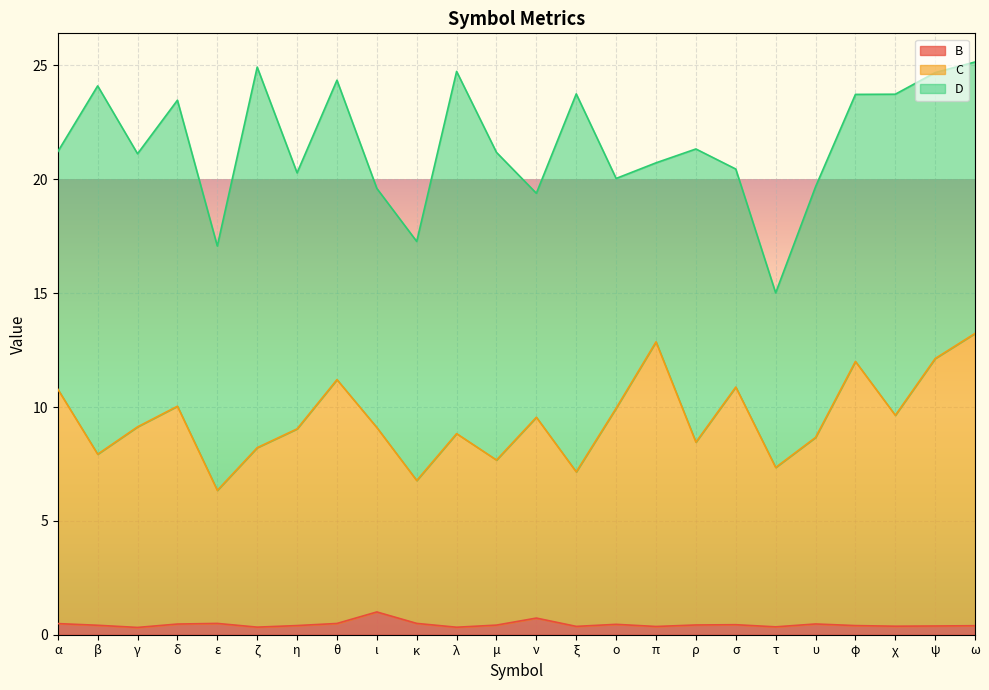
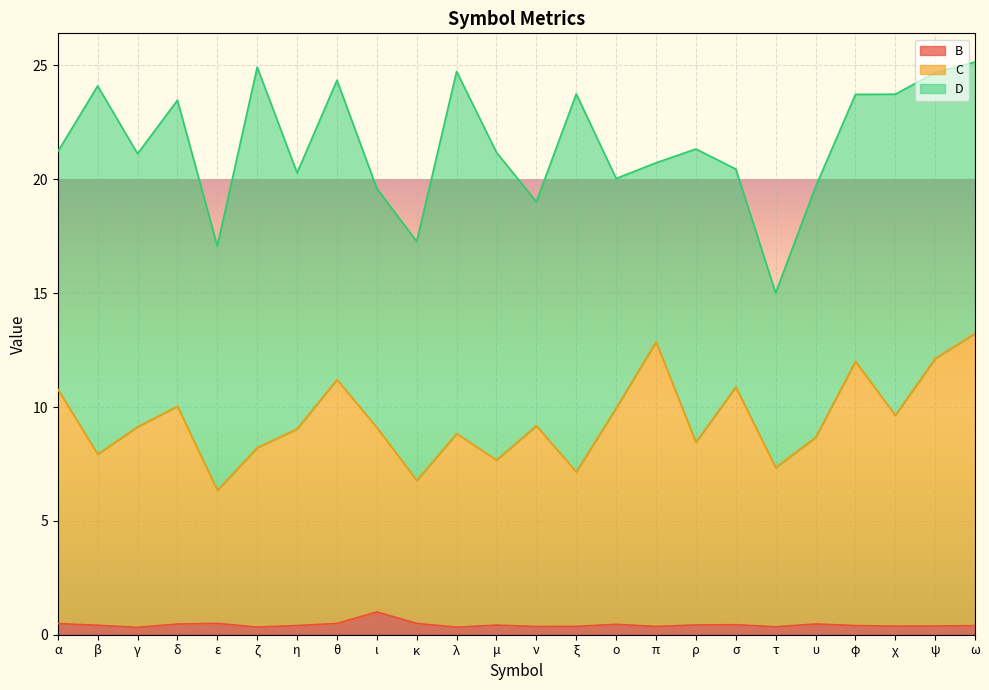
  {
    "B": {
      "α": 0.5,
      "β": 0.4,
      "γ": 0.3,
      "δ": 0.5,
      "ε": 0.5,
      "ζ": 0.3,
      "η": 0.4,
      "θ": 0.5,
      "ι": 1.0,
      "κ": 0.5,
      "λ": 0.3,
      "μ": 0.4,
-     "ν": 0.7,
+     "ν": 0.4,
      "ξ": 0.4,
      "ο": 0.5,
      "π": 0.4,
      "ρ": 0.4,
      "σ": 0.4,
      "τ": 0.3,
      "υ": 0.5,
      "φ": 0.4,
      "χ": 0.4,
      "ψ": 0.4,
      "ω": 0.4
    },
    "C": {
      "α": 10.3,
      "β": 7.5,
      "γ": 8.8,
      "δ": 9.6,
      "ε": 5.8,
      "ζ": 7.9,
      "η": 8.6,
      "θ": 10.7,
      "ι": 8.1,
      "κ": 6.3,
      "λ": 8.5,
      "μ": 7.3,
      "ν": 8.8,
      "ξ": 6.8,
      "ο": 9.5,
      "π": 12.5,
      "ρ": 8.0,
      "σ": 10.4,
      "τ": 7.0,
      "υ": 8.2,
      "φ": 11.6,
      "χ": 9.3,
      "ψ": 11.7,
      "ω": 12.8
    },
    "D": {
      "α": 10.4,
      "β": 16.2,
      "γ": 12.0,
      "δ": 13.4,
      "ε": 10.7,
      "ζ": 16.7,
      "η": 11.2,
      "θ": 13.2,
      "ι": 10.5,
      "κ": 10.5,
      "λ": 15.9,
      "μ": 13.5,
      "ν": 9.8,
      "ξ": 16.6,
      "ο": 10.1,
      "π": 7.9,
      "ρ": 12.9,
      "σ": 9.6,
      "τ": 7.7,
      "υ": 11.0,
      "φ": 11.7,
      "χ": 14.1,
      "ω": 11.9
    }
  }
